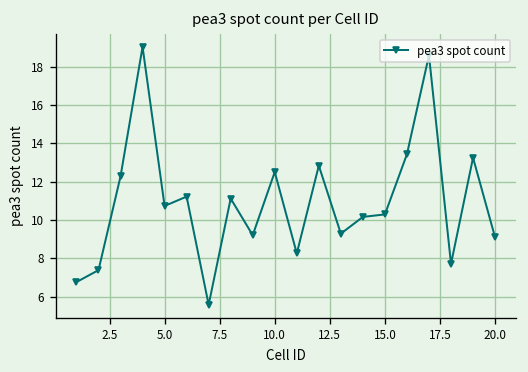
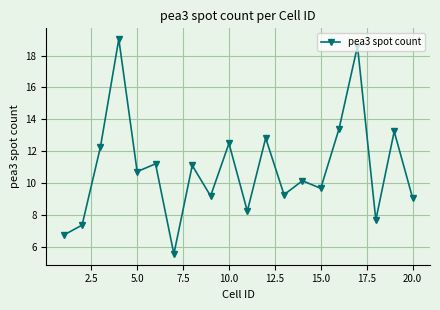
  {
    "5.0": 10.7,
    "10.0": 12.5,
-   "15.0": 10.3,
+   "15.0": 9.7,
    "20.0": 9.1
  }
